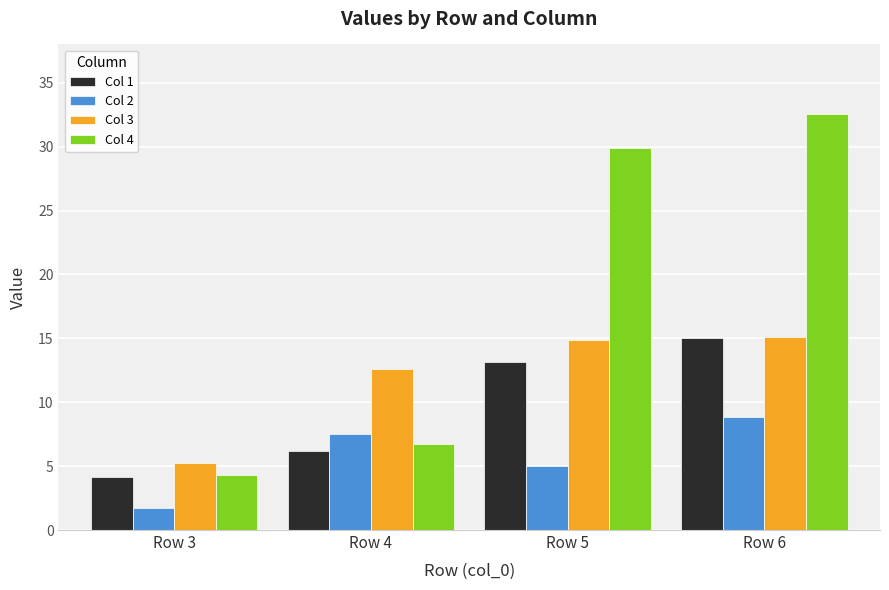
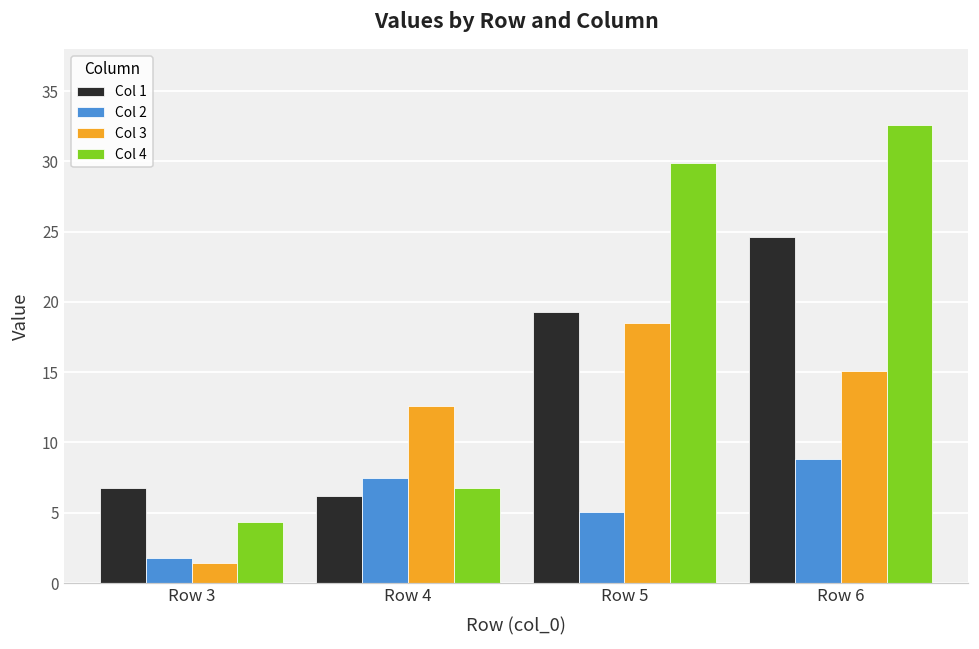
  {
    "Col 1": {
-     "Row 3": 4.1,
+     "Row 3": 6.8,
      "Row 4": 6.2,
-     "Row 5": 13.2,
-     "Row 6": 15.0
+     "Row 5": 19.3,
+     "Row 6": 24.6
    },
    "Col 2": {
      "Row 3": 1.8,
      "Row 4": 7.5,
      "Row 5": 5.0,
      "Row 6": 8.9
    },
    "Col 3": {
-     "Row 3": 5.3,
+     "Row 3": 1.5,
      "Row 4": 12.6,
-     "Row 5": 14.9,
+     "Row 5": 18.5,
      "Row 6": 15.1
    },
    "Col 4": {
      "Row 3": 4.3,
      "Row 4": 6.8,
      "Row 5": 29.9,
      "Row 6": 32.6
    }
  }
